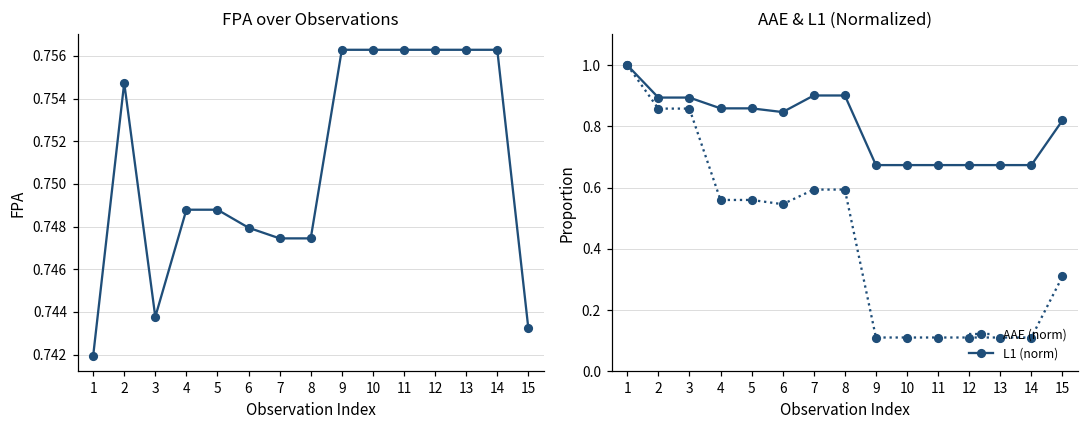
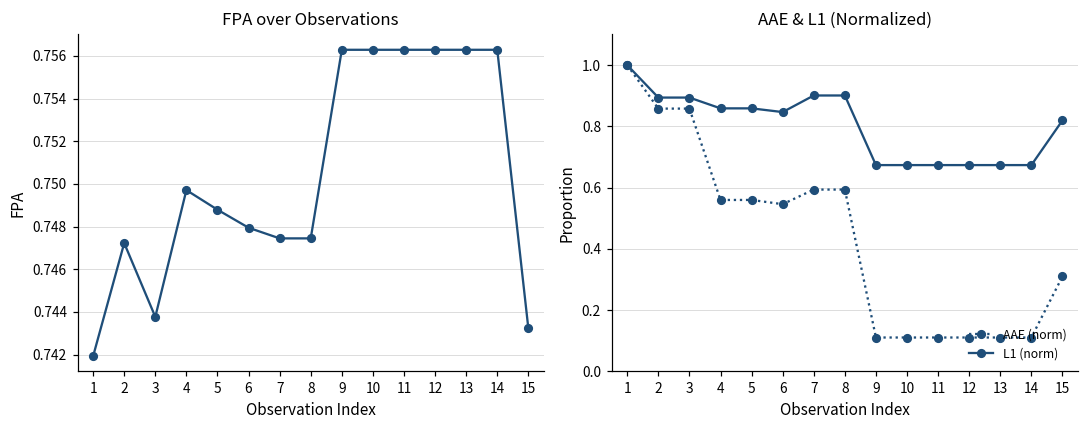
  {
    "FPA over Observations": {
      "1": 0.7419,
-     "2": 0.7547,
+     "2": 0.7472,
      "3": 0.7438,
-     "4": 0.7488,
+     "4": 0.7497,
      "5": 0.7488,
      "6": 0.7479,
      "7": 0.7474,
      "8": 0.7474,
      "9": 0.7563,
      "10": 0.7563,
      "11": 0.7563,
      "12": 0.7563,
      "13": 0.7563,
      "14": 0.7563,
      "15": 0.7432
    }
  }
